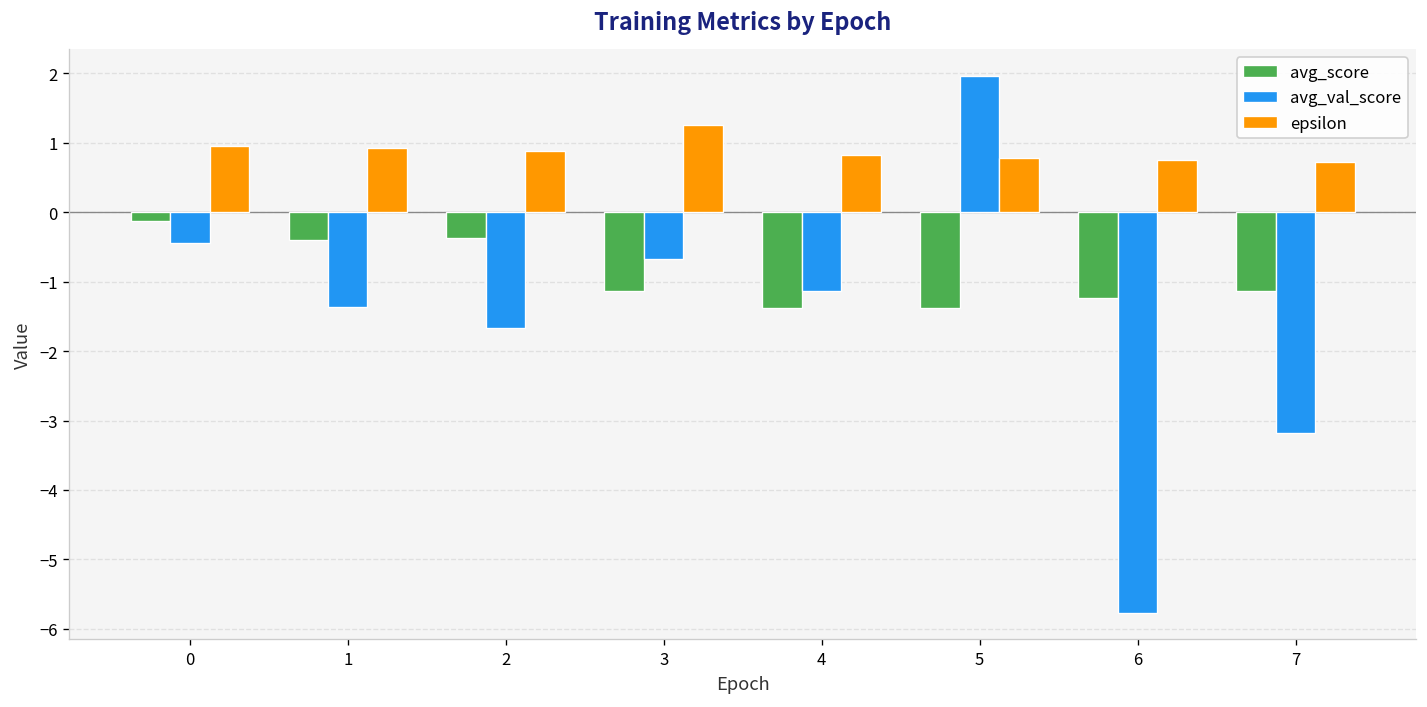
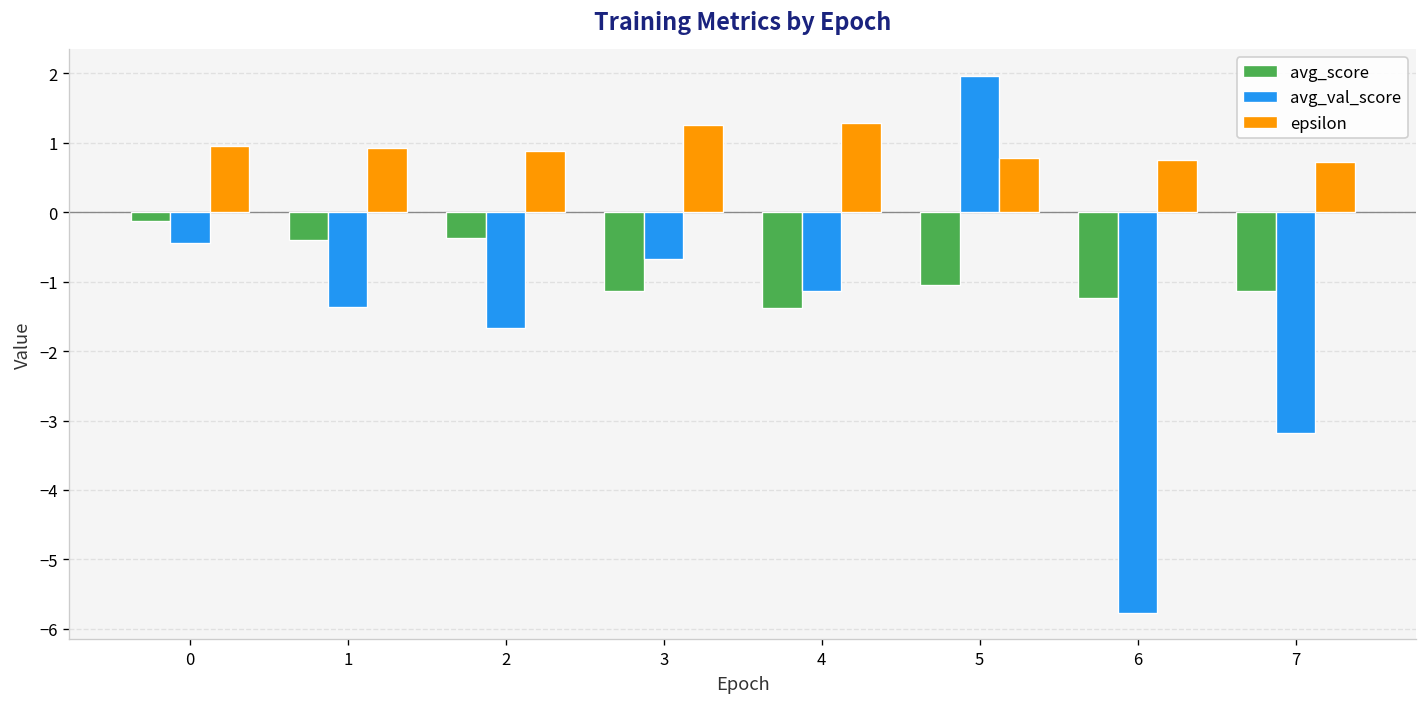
  {
    "avg_score": {
      "0": -0.1,
      "1": -0.4,
      "2": -0.4,
      "3": -1.1,
      "4": -1.4,
-     "5": -1.4,
+     "5": -1.1,
      "6": -1.2,
      "7": -1.1
    },
    "avg_val_score": {
      "0": -0.4,
      "1": -1.4,
      "2": -1.7,
      "3": -0.7,
      "4": -1.1,
      "5": 2.0,
      "6": -5.8,
      "7": -3.2
    },
    "epsilon": {
      "0": 1.0,
      "1": 0.9,
      "2": 0.9,
      "3": 1.3,
-     "4": 0.8,
+     "4": 1.3,
      "5": 0.8,
      "6": 0.8,
      "7": 0.7
    }
  }
